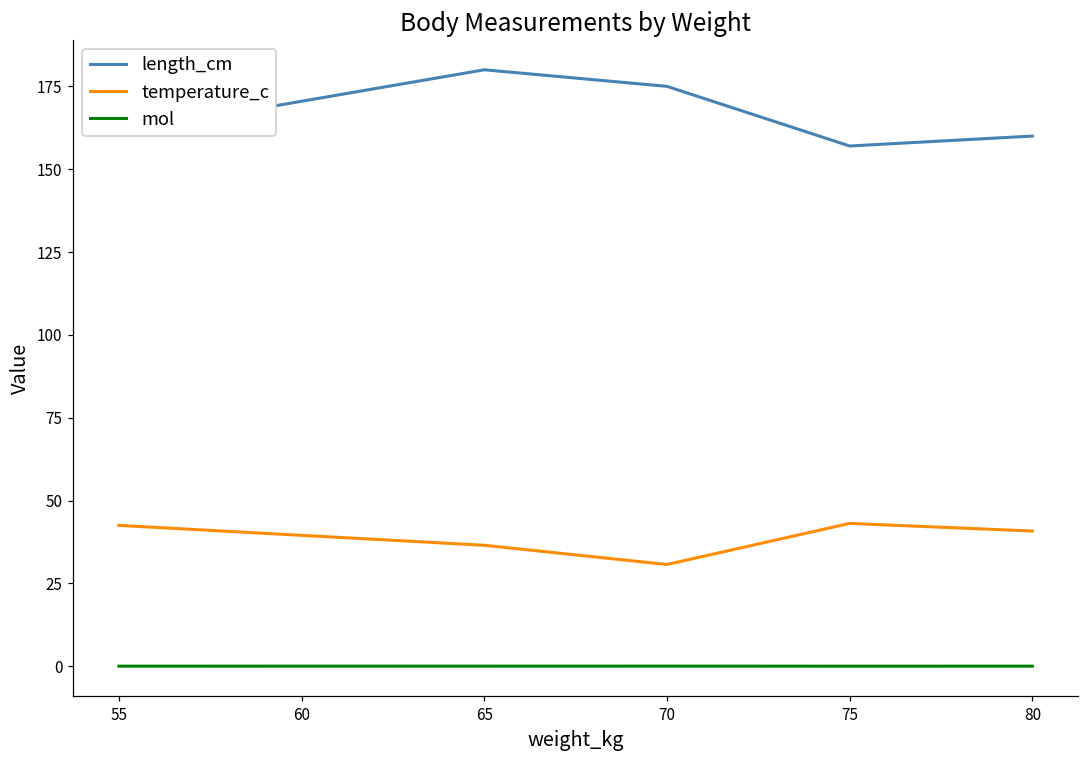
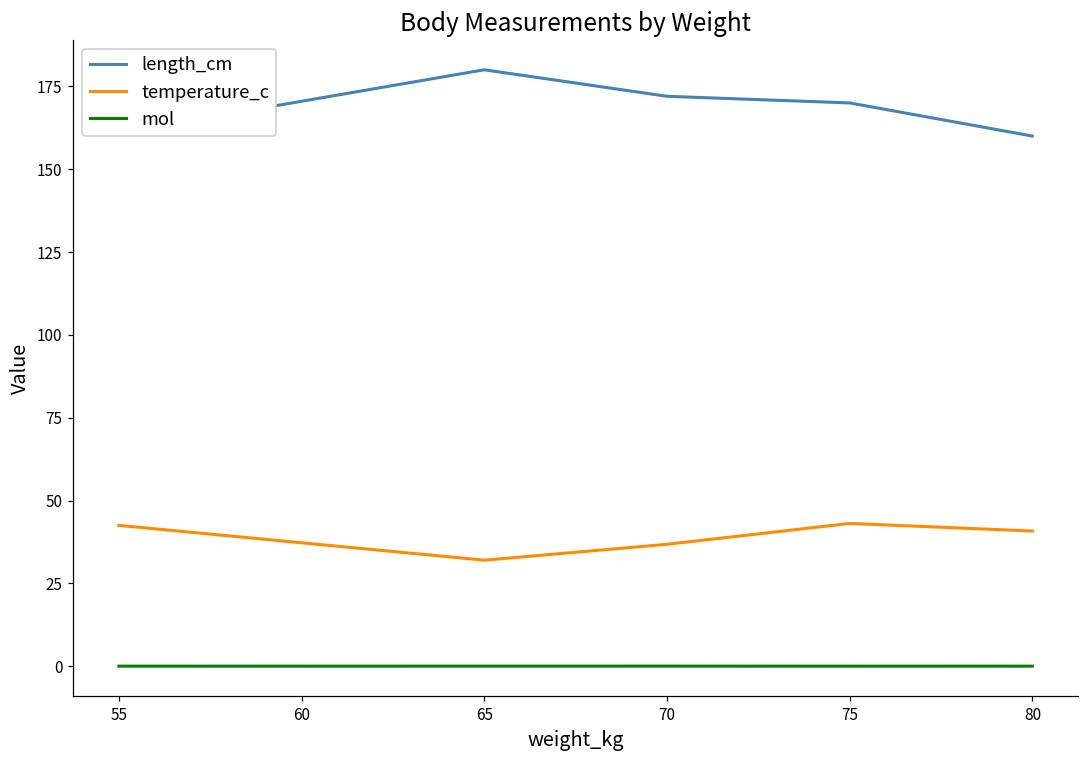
  {
    "length_cm": {
      "65": 180,
-     "70": 175,
-     "75": 157,
+     "70": 172,
+     "75": 170,
      "80": 160
    },
    "temperature_c": {
      "55": 43,
-     "65": 37,
-     "70": 31,
+     "65": 32,
+     "70": 37,
      "75": 43,
      "80": 41
    },
    "mol": {
      "55": 0,
      "65": 0,
      "70": 0,
      "75": 0,
      "80": 0
    }
  }
